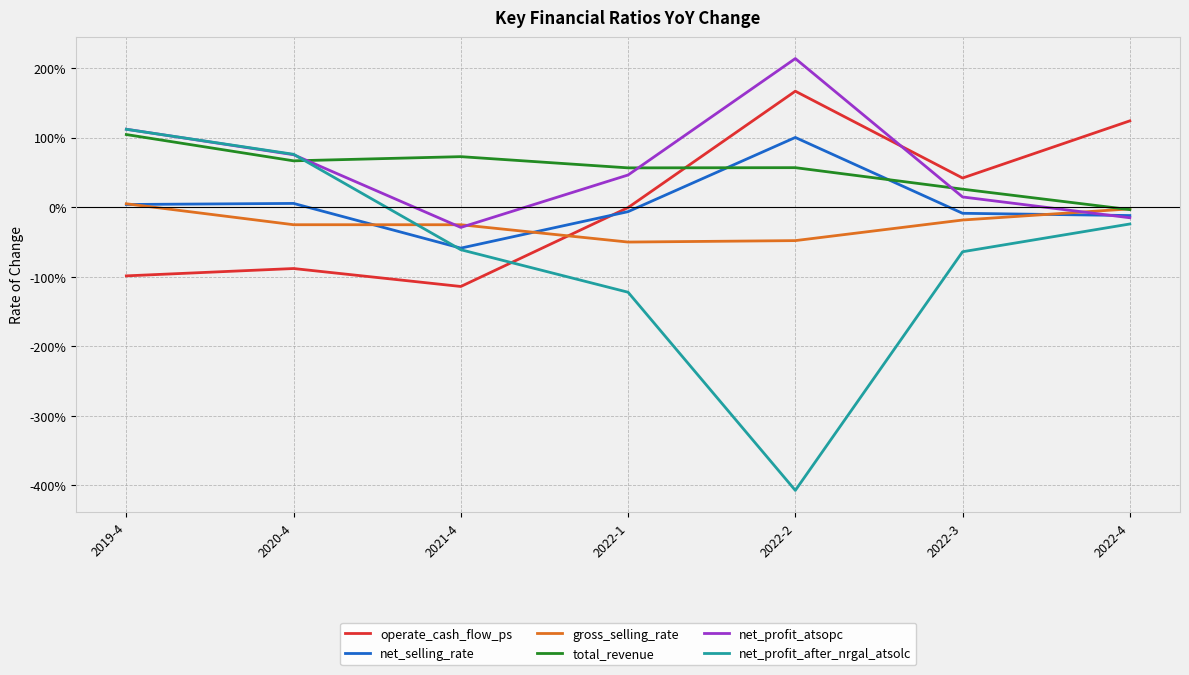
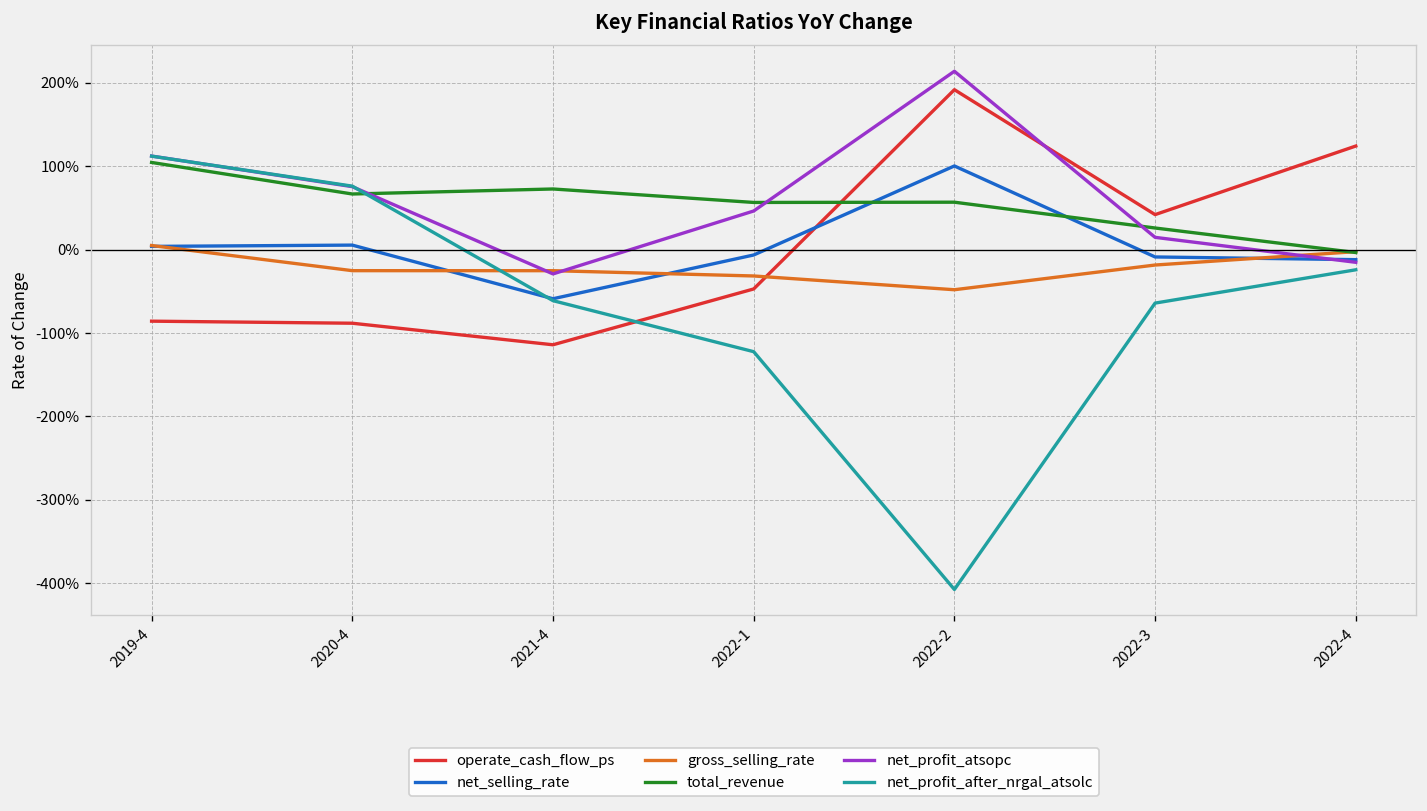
  {
    "operate_cash_flow_ps": {
-     "2019-4": "-100%",
+     "2019-4": "-90%",
      "2020-4": "-90%",
      "2021-4": "-110%",
-     "2022-1": "0%",
-     "2022-2": "170%",
+     "2022-1": "-50%",
+     "2022-2": "190%",
      "2022-3": "40%",
      "2022-4": "120%"
    },
    "net_selling_rate": {
      "2020-4": "10%",
      "2022-1": "-10%",
      "2022-2": "100%",
      "2022-3": "-10%"
    },
    "gross_selling_rate": {
      "2020-4": "-30%",
      "2021-4": "-30%",
-     "2022-1": "-50%",
+     "2022-1": "-30%",
      "2022-2": "-50%",
      "2022-3": "-20%"
    },
    "total_revenue": {
      "2019-4": "100%",
      "2020-4": "70%",
      "2021-4": "70%",
      "2022-1": "60%",
      "2022-2": "60%",
      "2022-3": "30%"
    },
    "net_profit_atsopc": {
      "2021-4": "-30%",
      "2022-1": "50%",
      "2022-2": "210%",
      "2022-3": "10%"
    },
    "net_profit_after_nrgal_atsolc": {
      "2022-1": "-120%",
      "2022-2": "-410%",
      "2022-3": "-60%",
      "2022-4": "-20%"
    }
  }
